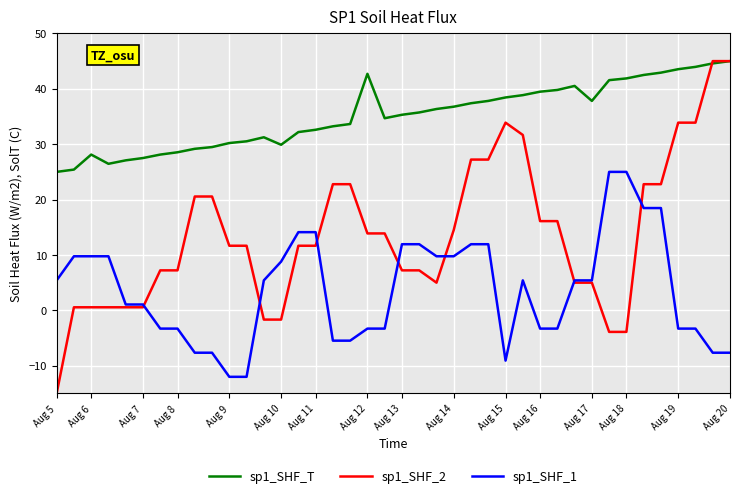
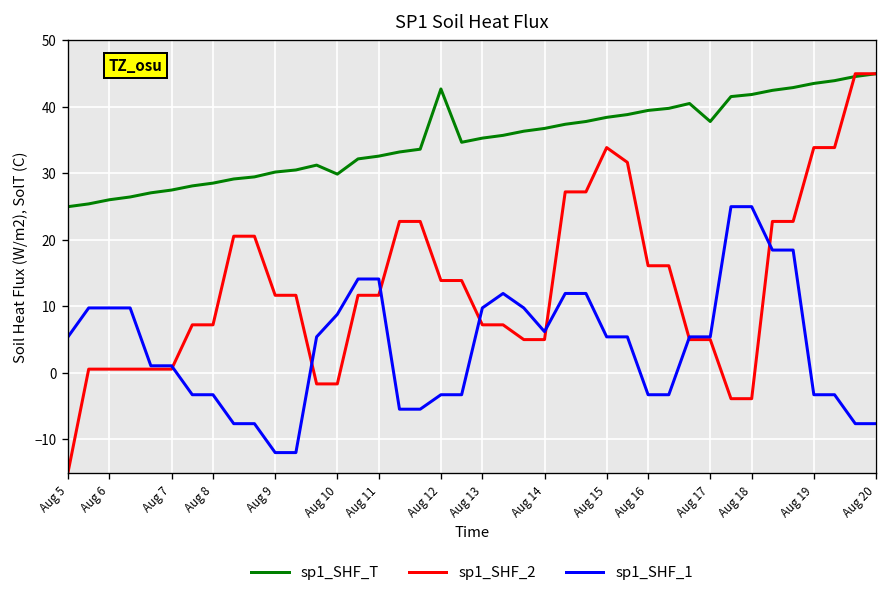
  {
    "sp1_SHF_T": {
      "Aug 5": 25,
-     "Aug 6": 28,
+     "Aug 6": 26,
      "Aug 7": 28,
      "Aug 8": 29,
      "Aug 9": 30,
      "Aug 10": 30,
      "Aug 11": 33,
      "Aug 12": 43,
      "Aug 13": 35,
      "Aug 14": 37,
      "Aug 15": 38,
      "Aug 16": 39,
      "Aug 17": 38,
      "Aug 18": 42,
      "Aug 19": 44
    },
    "sp1_SHF_2": {
      "Aug 5": -15,
      "Aug 6": 1,
      "Aug 7": 1,
      "Aug 8": 7,
      "Aug 9": 12,
      "Aug 10": -2,
      "Aug 11": 12,
      "Aug 12": 14,
      "Aug 13": 7,
-     "Aug 14": 15,
+     "Aug 14": 5,
      "Aug 15": 34,
      "Aug 16": 16,
      "Aug 18": -4,
      "Aug 19": 34
    },
    "sp1_SHF_1": {
      "Aug 5": 5,
      "Aug 6": 10,
      "Aug 7": 1,
      "Aug 8": -3,
      "Aug 9": -12,
      "Aug 10": 9,
      "Aug 11": 14,
      "Aug 12": -3,
-     "Aug 13": 12,
-     "Aug 14": 10,
-     "Aug 15": -9,
+     "Aug 13": 10,
+     "Aug 14": 6,
+     "Aug 15": 5,
      "Aug 16": -3,
      "Aug 18": 25,
      "Aug 19": -3,
      "Aug 20": -8
    }
  }
